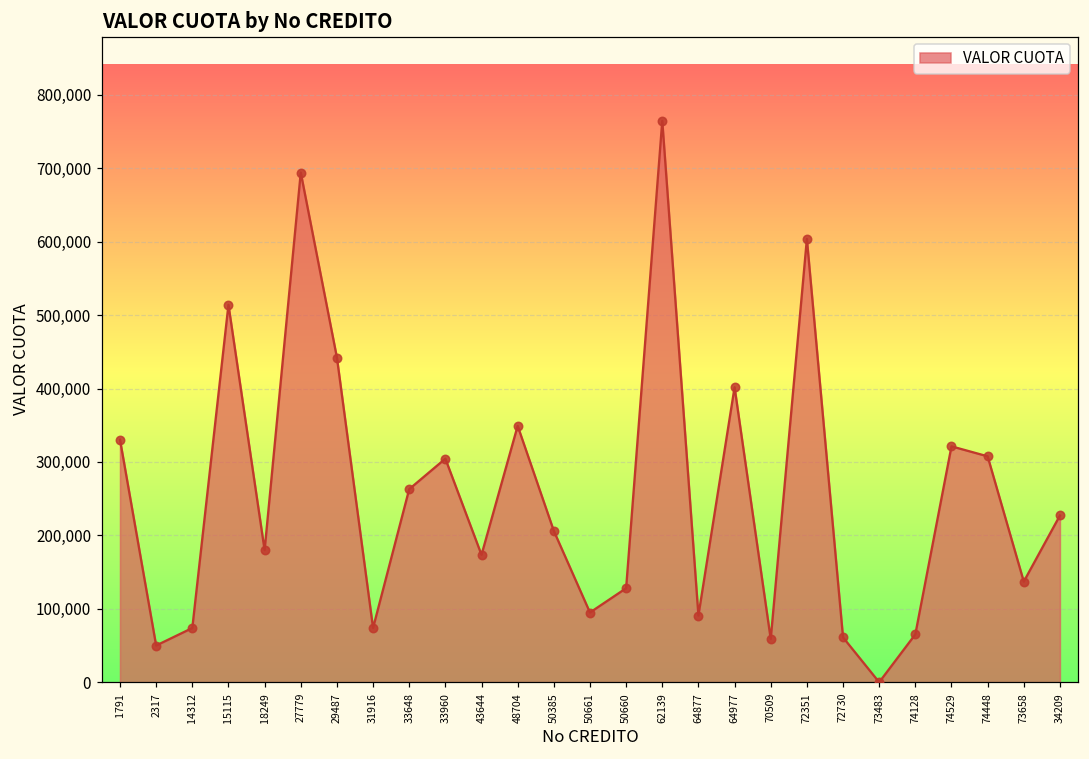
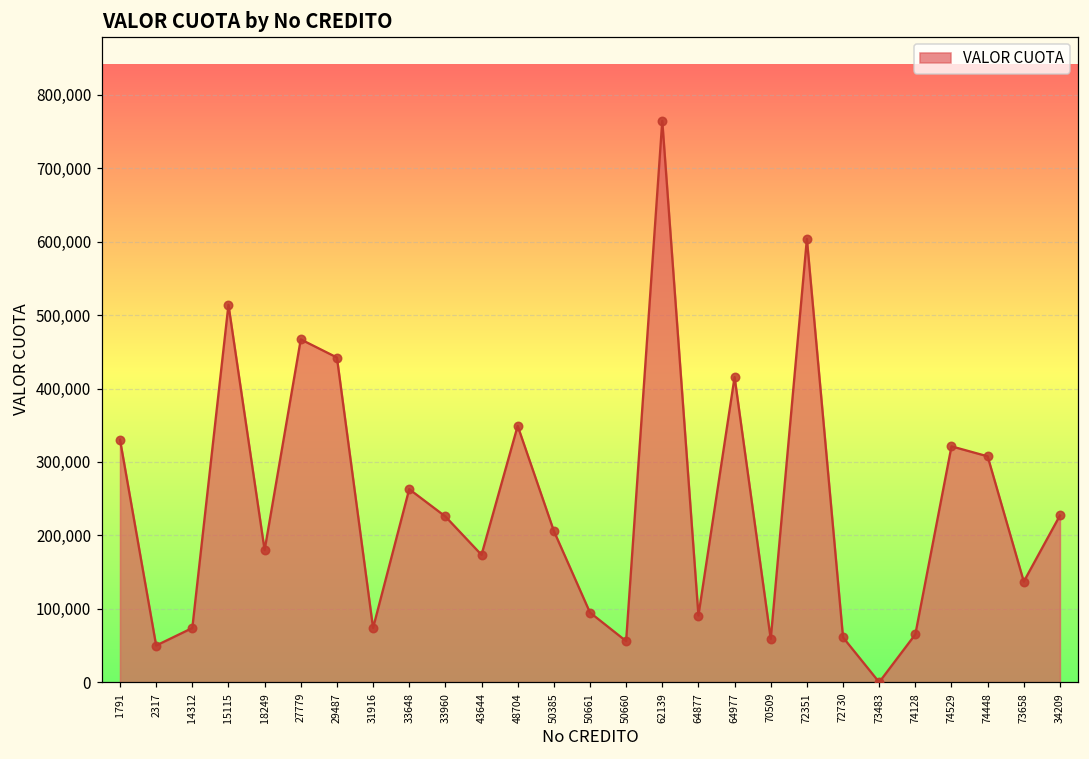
  {
    "1791": "330,000",
    "2317": "50,000",
    "14312": "70,000",
    "15115": "510,000",
    "18249": "180,000",
-   "27779": "690,000",
+   "27779": "470,000",
    "29487": "440,000",
    "31916": "70,000",
    "33648": "260,000",
-   "33960": "300,000",
+   "33960": "230,000",
    "43644": "170,000",
    "48704": "350,000",
    "50385": "210,000",
    "50661": "90,000",
-   "50660": "130,000",
+   "50660": "60,000",
    "62139": "760,000",
    "64877": "90,000",
-   "64977": "400,000",
+   "64977": "420,000",
    "70509": "60,000",
    "72351": "600,000",
    "72730": "60,000",
    "73483": "0",
    "74128": "70,000",
    "74529": "320,000",
    "74448": "310,000",
    "73658": "140,000",
    "34209": "230,000"
  }
